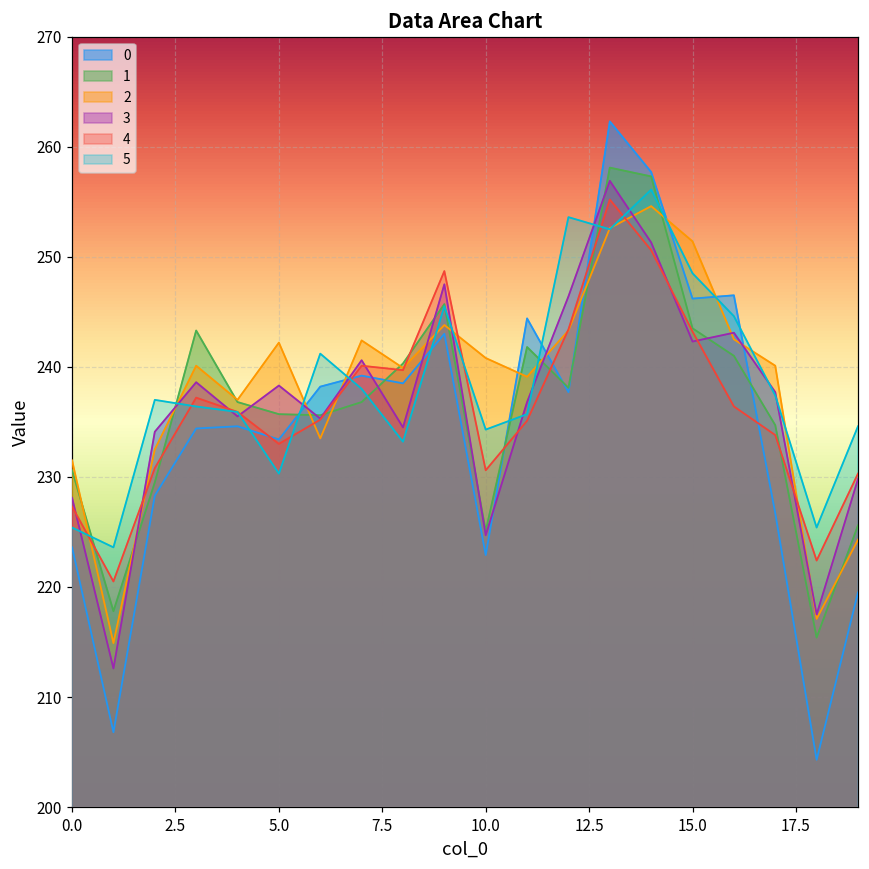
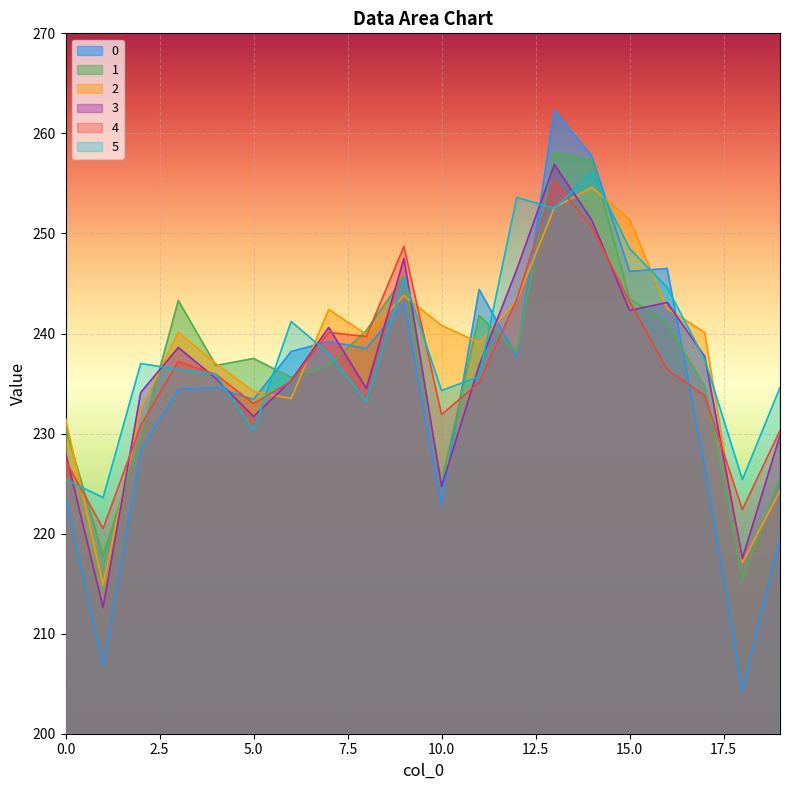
  {
    "1": {
      "0.0": 230.6,
-     "5.0": 235.7,
+     "5.0": 237.5,
      "10.0": 225.1,
      "15.0": 243.5
    },
    "2": {
      "0.0": 231.5,
-     "5.0": 242.2,
+     "5.0": 234.2,
      "10.0": 240.8,
      "15.0": 251.4
    },
    "3": {
      "0.0": 228.1,
-     "5.0": 238.3,
+     "5.0": 231.7,
      "10.0": 224.7,
      "15.0": 242.3
    },
    "4": {
      "0.0": 227.3,
      "5.0": 233.0,
-     "10.0": 230.6,
+     "10.0": 231.9,
      "15.0": 243.2
    }
  }
